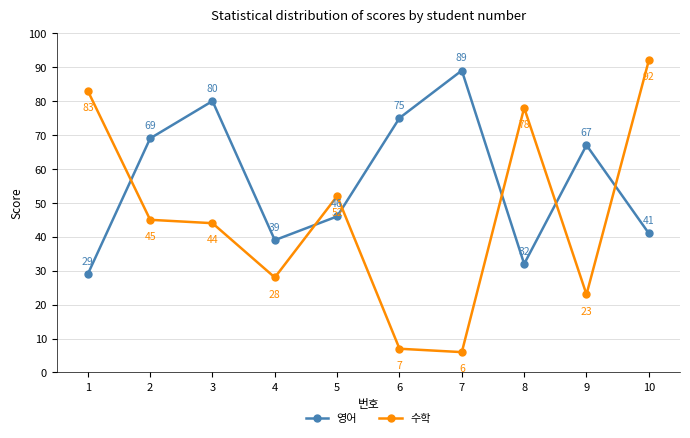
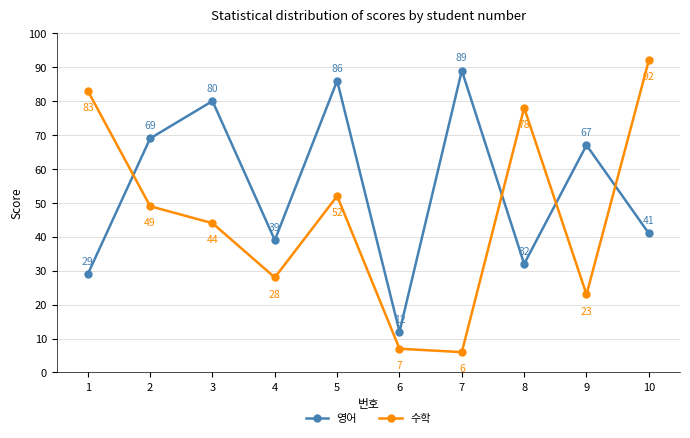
  {
    "영어": {
      "1": 29,
      "2": 69,
      "3": 80,
      "4": 39,
-     "5": 46,
-     "6": 75,
+     "5": 86,
+     "6": 12,
      "7": 89,
      "8": 32,
      "9": 67,
      "10": 41
    },
    "수학": {
      "1": 83,
-     "2": 45,
+     "2": 49,
      "3": 44,
      "4": 28,
      "6": 7,
      "7": 6,
      "8": 78,
      "9": 23,
      "10": 92
    }
  }
